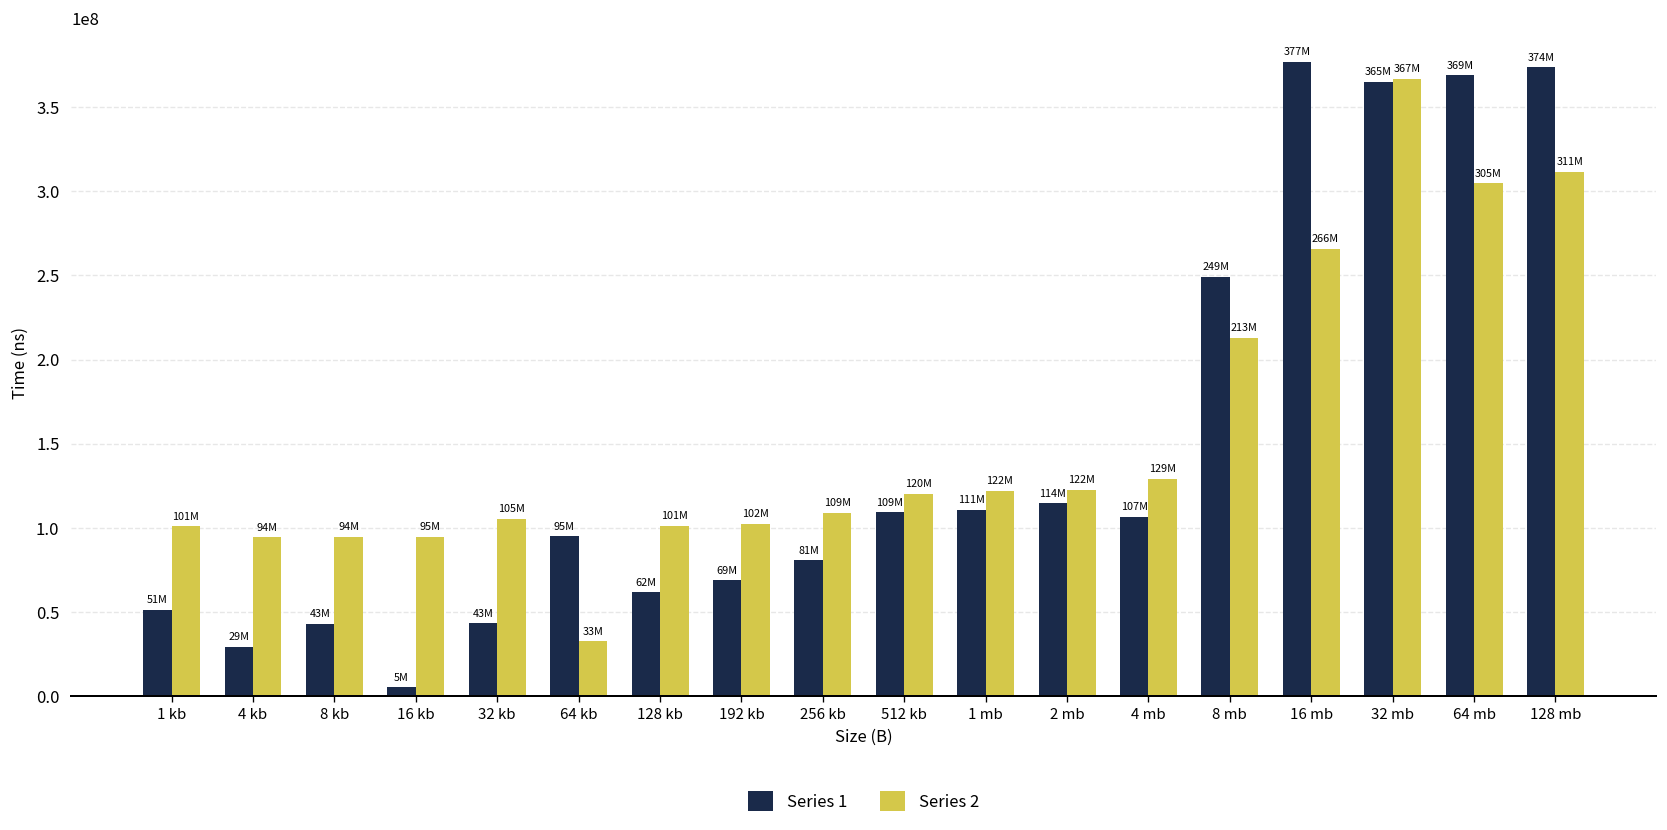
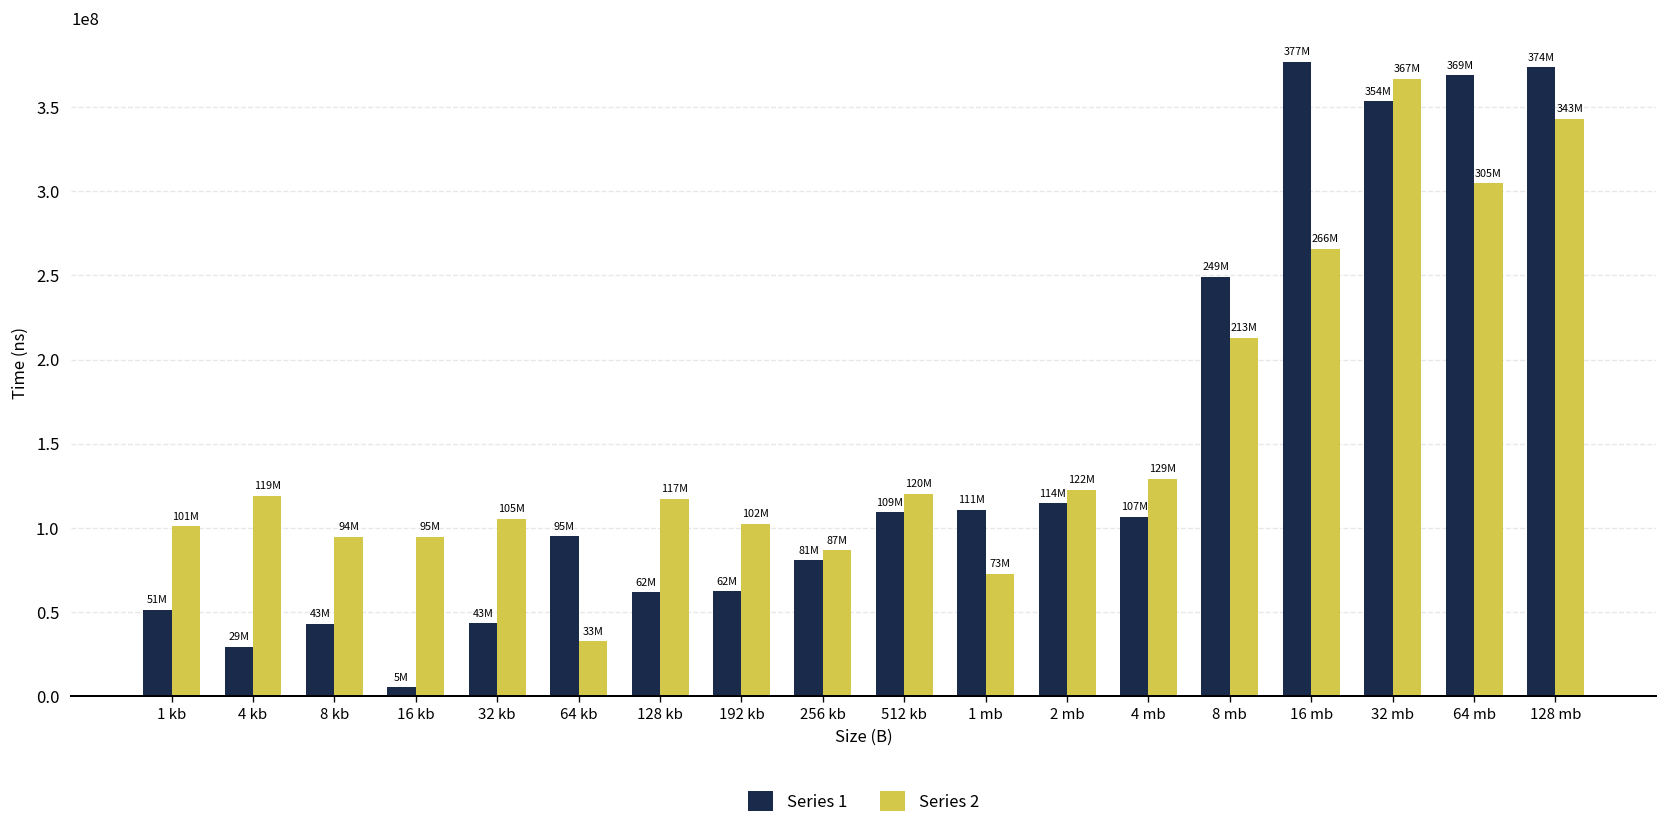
  {
    "Series 1": {
      "1 kb": "51M",
      "4 kb": "29M",
      "8 kb": "43M",
      "16 kb": "5M",
      "32 kb": "43M",
      "64 kb": "95M",
      "128 kb": "62M",
-     "192 kb": "69M",
+     "192 kb": "62M",
      "256 kb": "81M",
      "512 kb": "109M",
      "1 mb": "111M",
      "2 mb": "114M",
      "4 mb": "107M",
      "8 mb": "249M",
      "16 mb": "377M",
-     "32 mb": "365M",
+     "32 mb": "354M",
      "64 mb": "369M",
      "128 mb": "374M"
    },
    "Series 2": {
      "1 kb": "101M",
-     "4 kb": "94M",
+     "4 kb": "119M",
      "8 kb": "94M",
      "16 kb": "95M",
      "32 kb": "105M",
      "64 kb": "33M",
-     "128 kb": "101M",
+     "128 kb": "117M",
      "192 kb": "102M",
-     "256 kb": "109M",
+     "256 kb": "87M",
      "512 kb": "120M",
-     "1 mb": "122M",
+     "1 mb": "73M",
      "2 mb": "122M",
      "4 mb": "129M",
      "8 mb": "213M",
      "16 mb": "266M",
      "32 mb": "367M",
      "64 mb": "305M",
-     "128 mb": "311M"
+     "128 mb": "343M"
    }
  }
